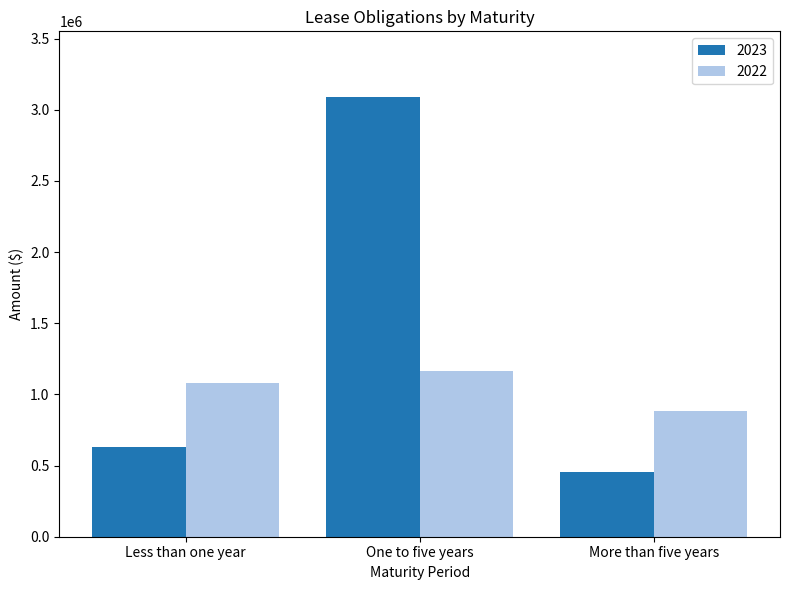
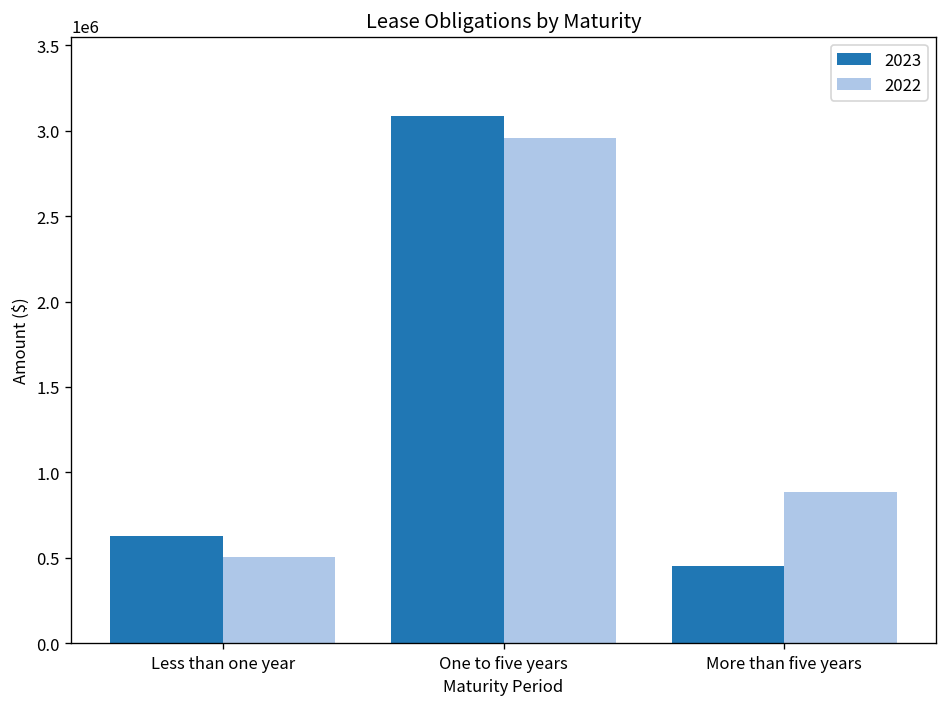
  {
    "2023": {
      "Less than one year": 630000,
      "One to five years": 3090000,
      "More than five years": 450000
    },
    "2022": {
-     "Less than one year": 1080000,
-     "One to five years": 1160000,
+     "Less than one year": 510000,
+     "One to five years": 2960000,
      "More than five years": 880000
    }
  }
